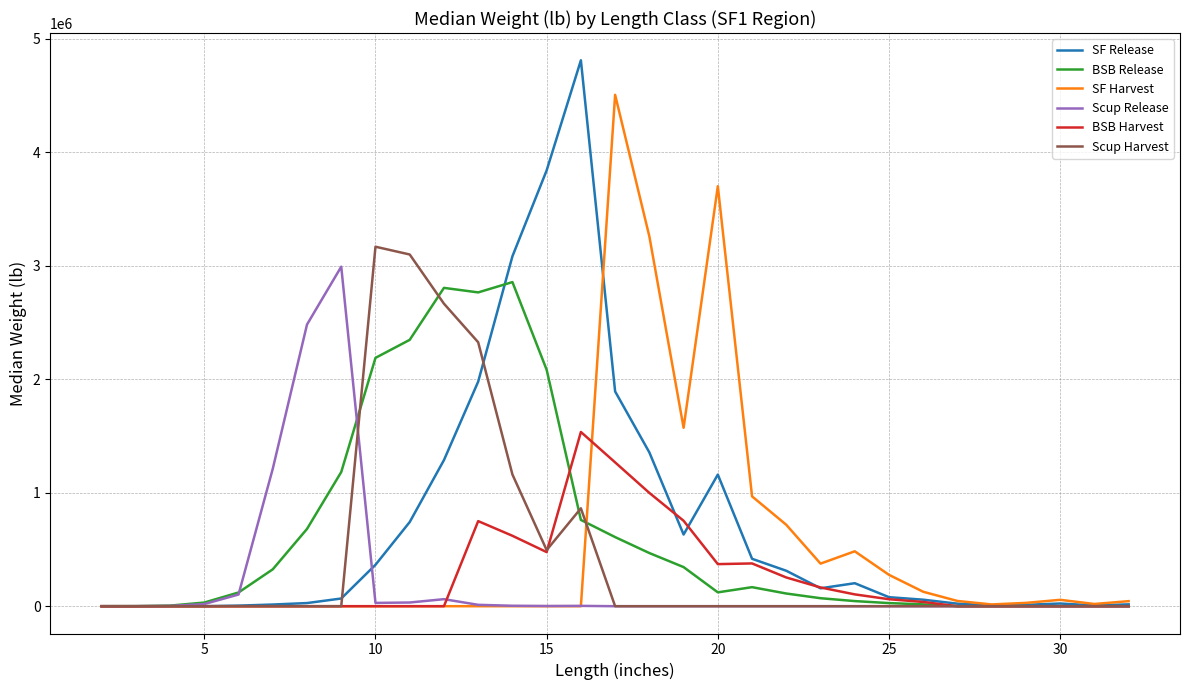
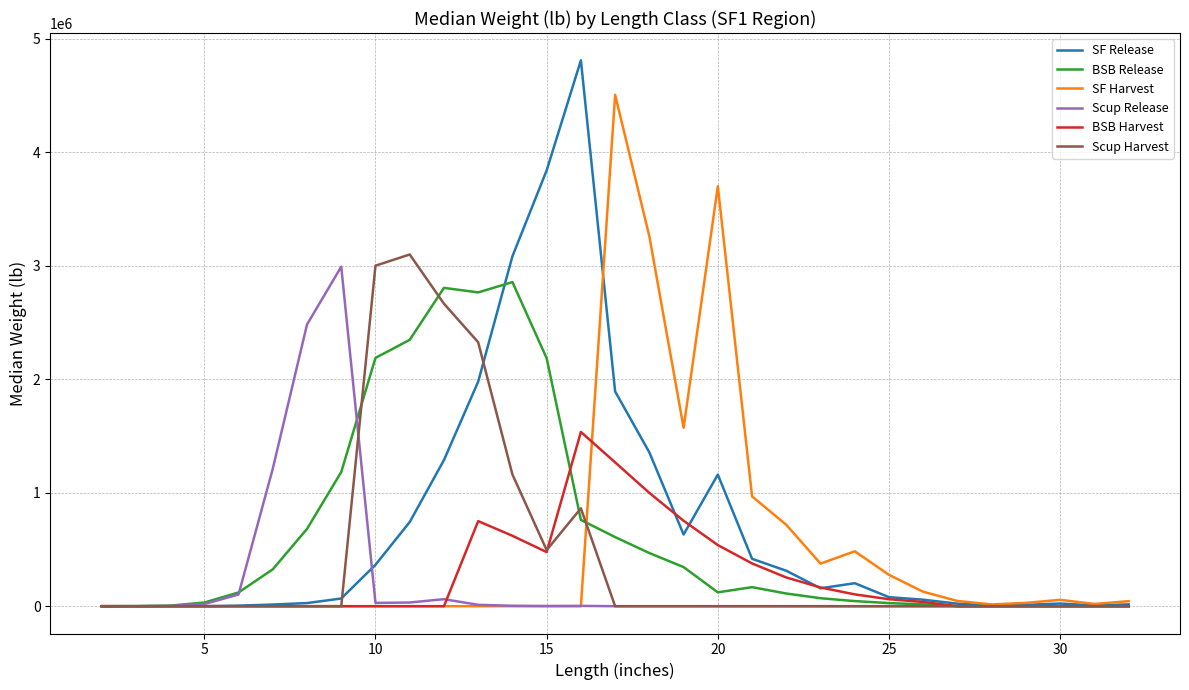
  {
    "SF Release": {
      "10": 360000,
      "15": 3840000,
      "20": 1160000,
      "30": 20000
    },
    "BSB Release": {
      "10": 2190000,
-     "15": 2080000,
+     "15": 2190000,
      "20": 120000,
      "25": 30000
    },
    "SF Harvest": {
      "20": 3700000,
      "25": 280000,
      "30": 60000
    },
    "Scup Release": {
      "10": 30000
    },
    "BSB Harvest": {
-     "20": 370000
+     "20": 540000
    },
    "Scup Harvest": {
-     "10": 3170000
+     "10": 3000000
    }
  }
